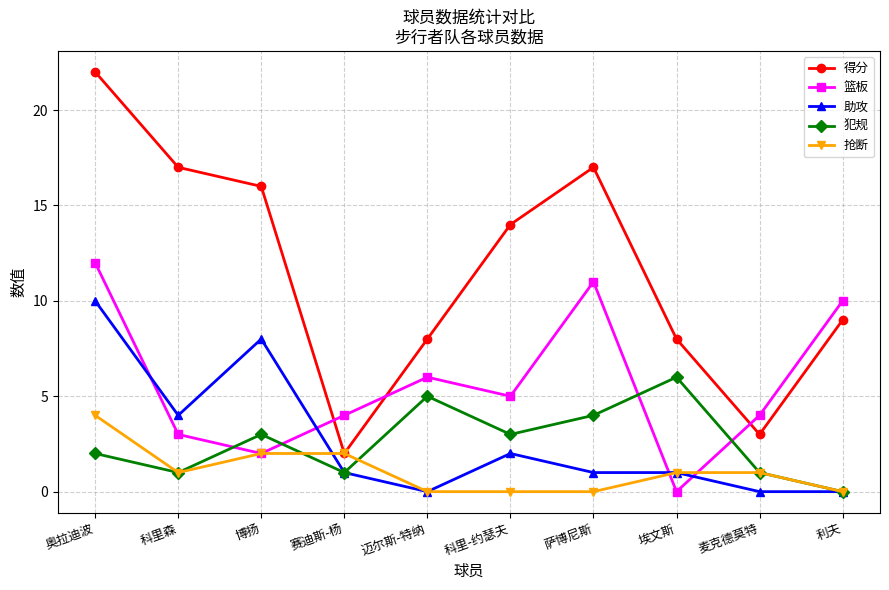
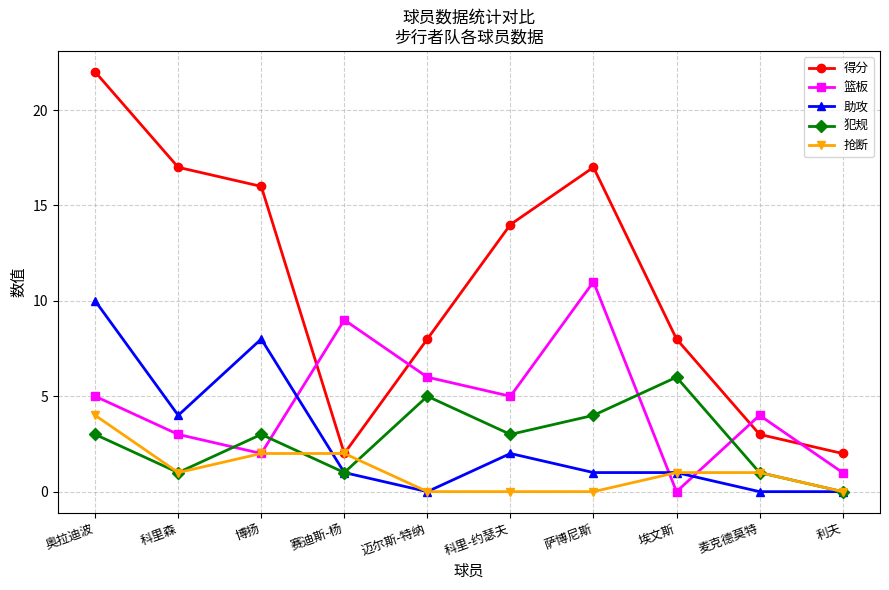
  {
    "得分": {
      "奥拉迪波": 22,
      "科里森": 17,
      "博扬": 16,
      "迈尔斯-特纳": 8,
      "科里-约瑟夫": 14,
      "萨博尼斯": 17,
      "埃文斯": 8,
      "麦克德莫特": 3,
-     "利夫": 9
+     "利夫": 2
    },
    "篮板": {
-     "奥拉迪波": 12,
+     "奥拉迪波": 5,
      "科里森": 3,
-     "赛迪斯-杨": 4,
+     "赛迪斯-杨": 9,
      "迈尔斯-特纳": 6,
      "科里-约瑟夫": 5,
      "萨博尼斯": 11,
      "埃文斯": 0,
      "麦克德莫特": 4,
-     "利夫": 10
+     "利夫": 1
    },
    "助攻": {
      "奥拉迪波": 10,
      "科里森": 4,
      "博扬": 8,
      "科里-约瑟夫": 2,
      "萨博尼斯": 1,
      "麦克德莫特": 0
    },
    "犯规": {
-     "奥拉迪波": 2,
+     "奥拉迪波": 3,
      "博扬": 3,
      "迈尔斯-特纳": 5,
      "科里-约瑟夫": 3,
      "萨博尼斯": 4,
      "埃文斯": 6
    },
    "抢断": {
      "奥拉迪波": 4,
      "科里-约瑟夫": 0,
      "萨博尼斯": 0
    }
  }
